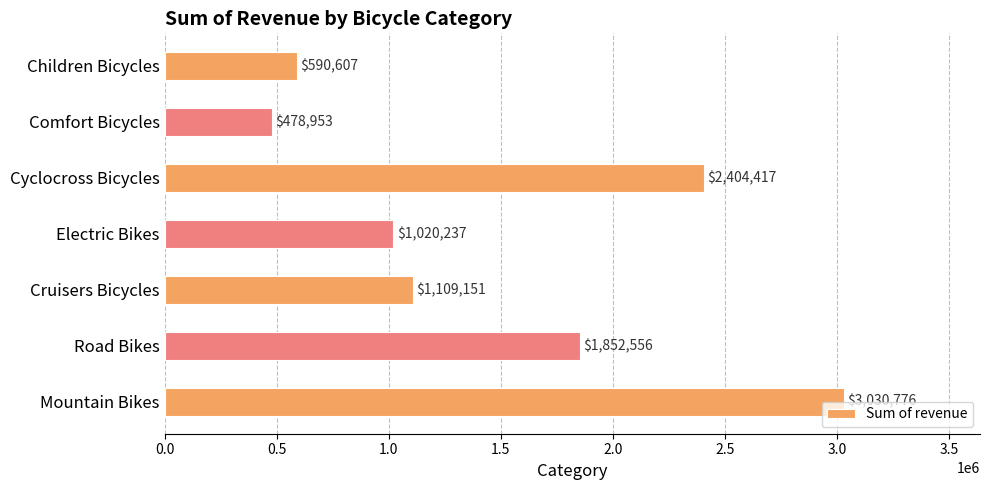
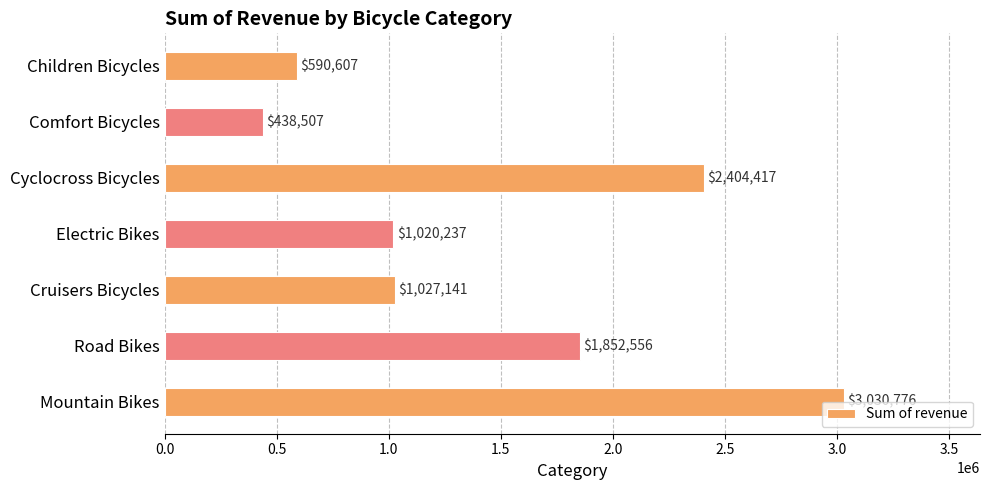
  {
    "Children Bicycles": "$590,607",
-   "Comfort Bicycles": "$478,953",
+   "Comfort Bicycles": "$438,507",
    "Cyclocross Bicycles": "$2,404,417",
    "Electric Bikes": "$1,020,237",
-   "Cruisers Bicycles": "$1,109,151",
+   "Cruisers Bicycles": "$1,027,141",
    "Road Bikes": "$1,852,556"
  }
